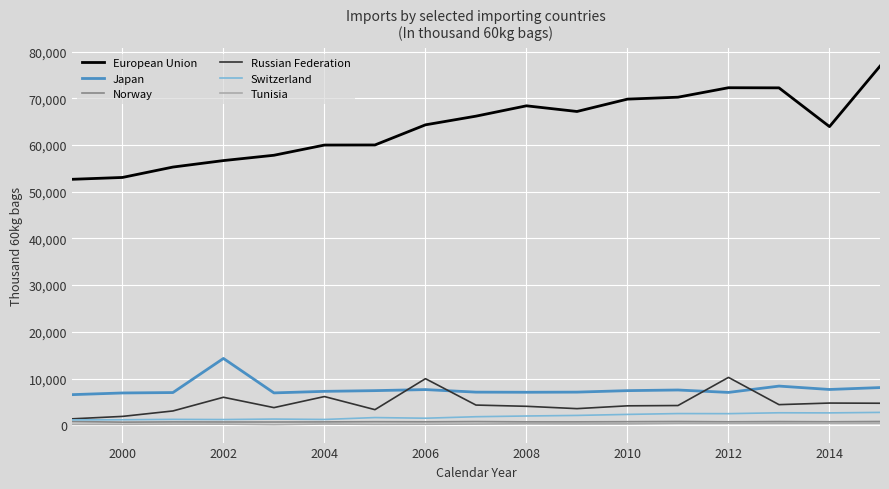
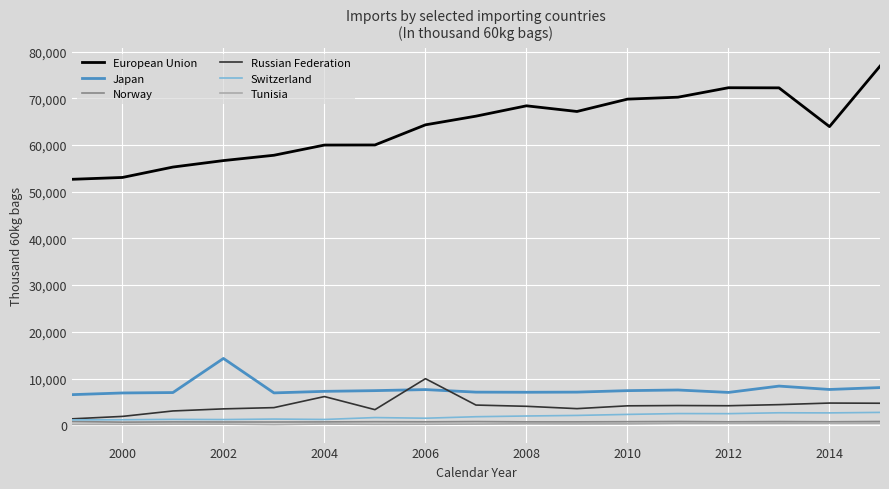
  {
    "European Union": {
      "2000": "53,000",
      "2002": "57,000",
      "2004": "60,000",
      "2006": "64,000",
      "2008": "68,000",
      "2010": "70,000",
      "2012": "72,000",
      "2014": "64,000"
    },
    "Japan": {
      "2000": "7,000",
      "2002": "14,000",
      "2004": "7,000",
      "2006": "8,000",
      "2008": "7,000",
      "2010": "7,000",
      "2012": "7,000",
      "2014": "8,000"
    },
    "Russian Federation": {
      "2000": "2,000",
-     "2002": "6,000",
+     "2002": "4,000",
      "2004": "6,000",
      "2006": "10,000",
      "2008": "4,000",
      "2010": "4,000",
-     "2012": "10,000",
+     "2012": "4,000",
      "2014": "5,000"
    },
    "Switzerland": {
      "2006": "2,000",
      "2008": "2,000",
      "2010": "2,000",
      "2012": "2,000",
      "2014": "3,000"
    }
  }
